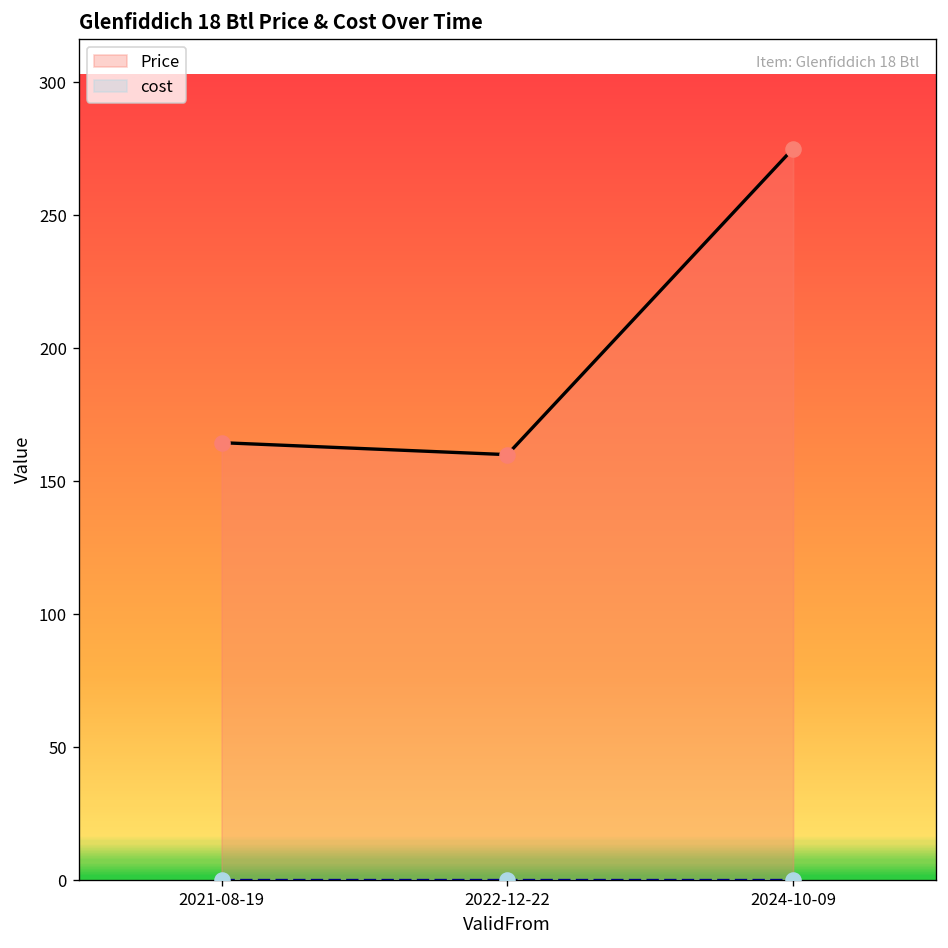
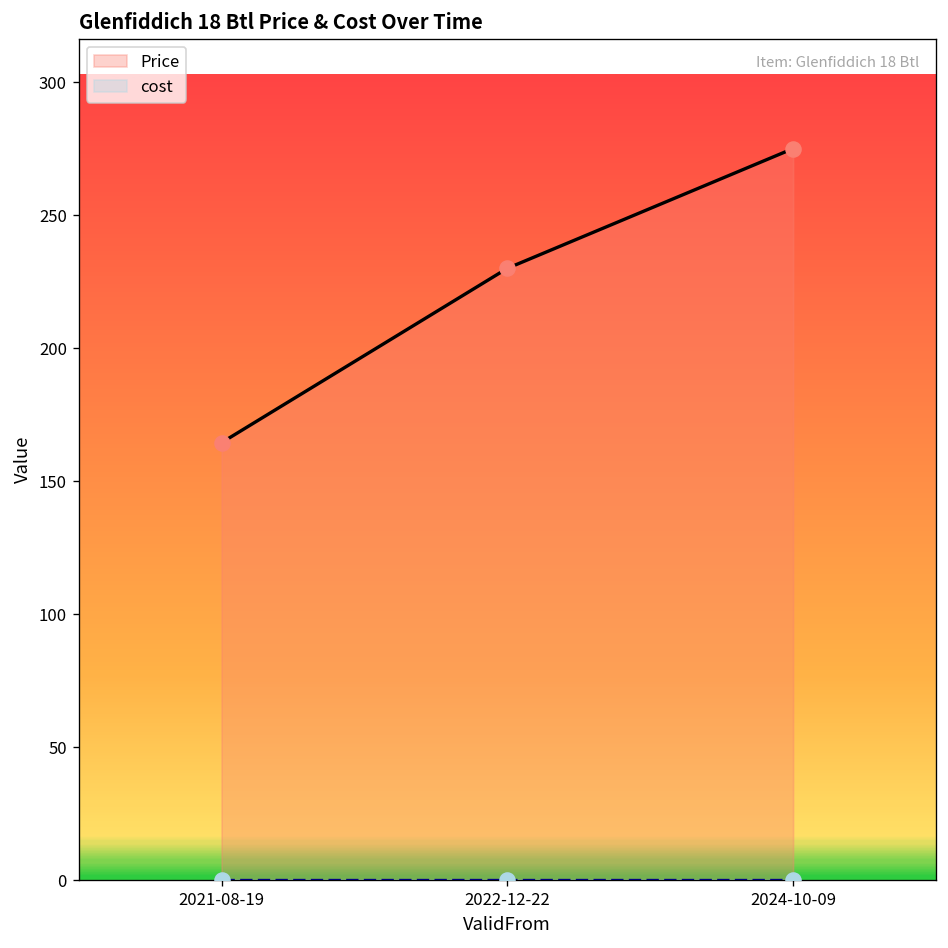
  {
    "Price": {
      "2021-08-19": 165,
-     "2022-12-22": 160,
+     "2022-12-22": 230,
      "2024-10-09": 275
    },
    "cost": {
      "2021-08-19": 0,
      "2022-12-22": 0,
      "2024-10-09": 0
    }
  }
